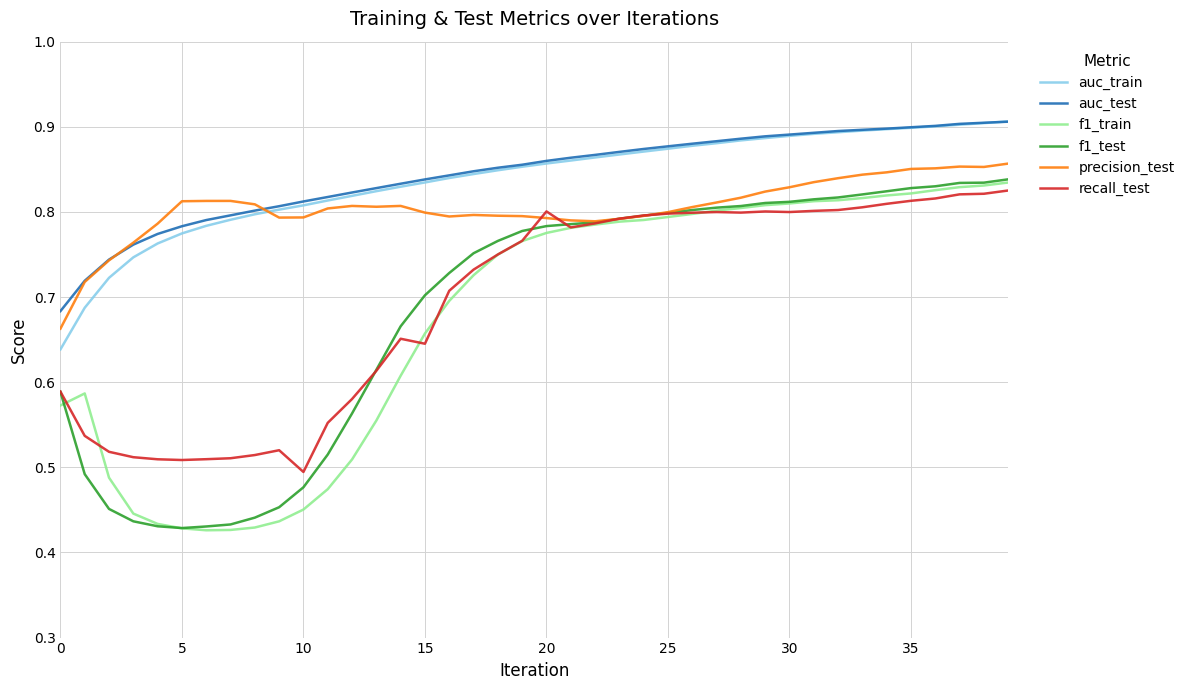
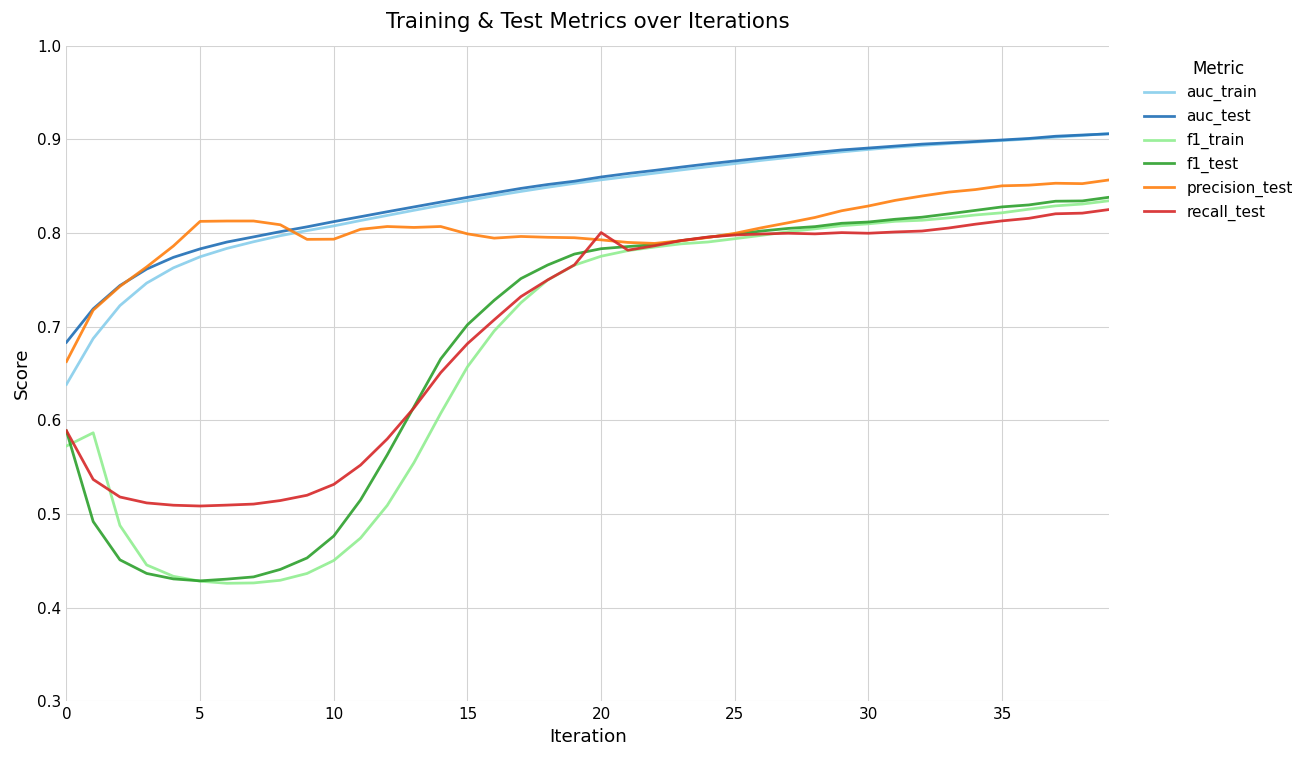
  {
    "auc_train": {
      "0": 0.64,
      "5": 0.77,
      "10": 0.81,
      "15": 0.83,
      "20": 0.86
    },
    "auc_test": {
      "0": 0.68,
      "5": 0.78,
      "10": 0.81,
      "15": 0.84,
      "20": 0.86
    },
    "f1_train": {
      "0": 0.57,
      "10": 0.45,
      "15": 0.66,
      "20": 0.78,
      "25": 0.79,
      "35": 0.82
    },
    "f1_test": {
      "10": 0.48,
      "15": 0.70,
      "20": 0.78,
      "35": 0.83
    },
    "precision_test": {
      "0": 0.66,
      "5": 0.81,
      "10": 0.79,
      "15": 0.80,
      "20": 0.79,
      "30": 0.83,
      "35": 0.85
    },
    "recall_test": {
      "5": 0.51,
-     "10": 0.49,
-     "15": 0.65,
+     "10": 0.53,
+     "15": 0.68,
      "20": 0.80,
      "30": 0.80,
      "35": 0.81
    }
  }
